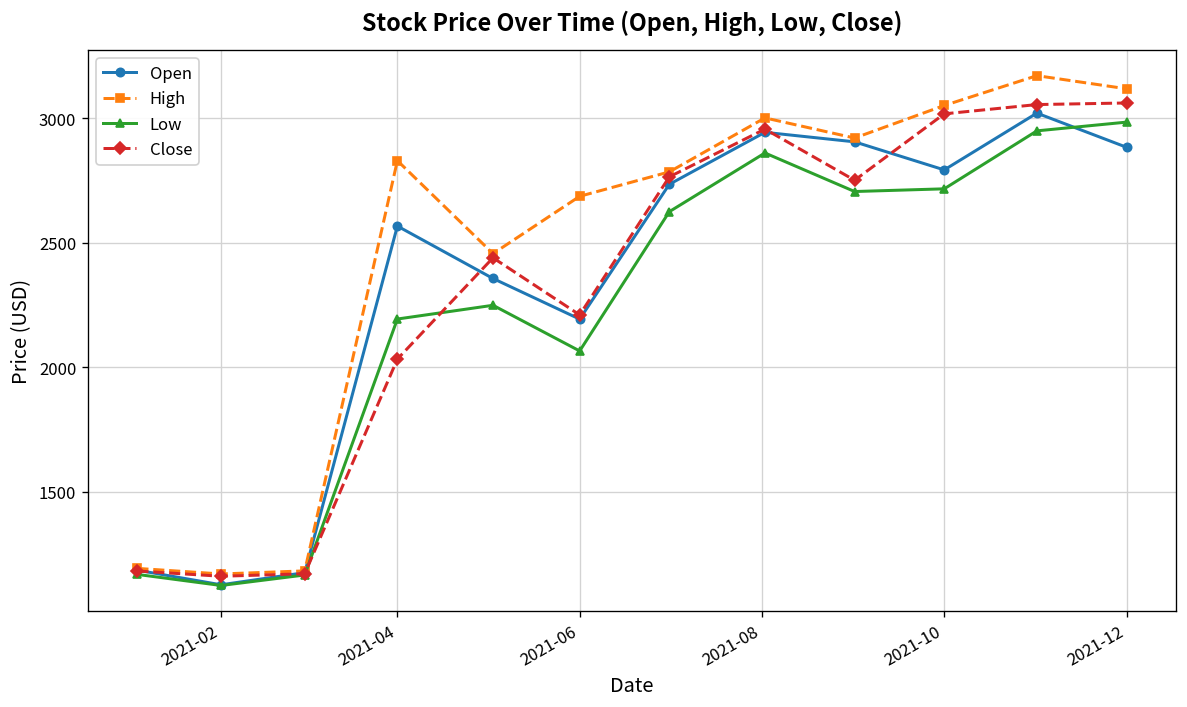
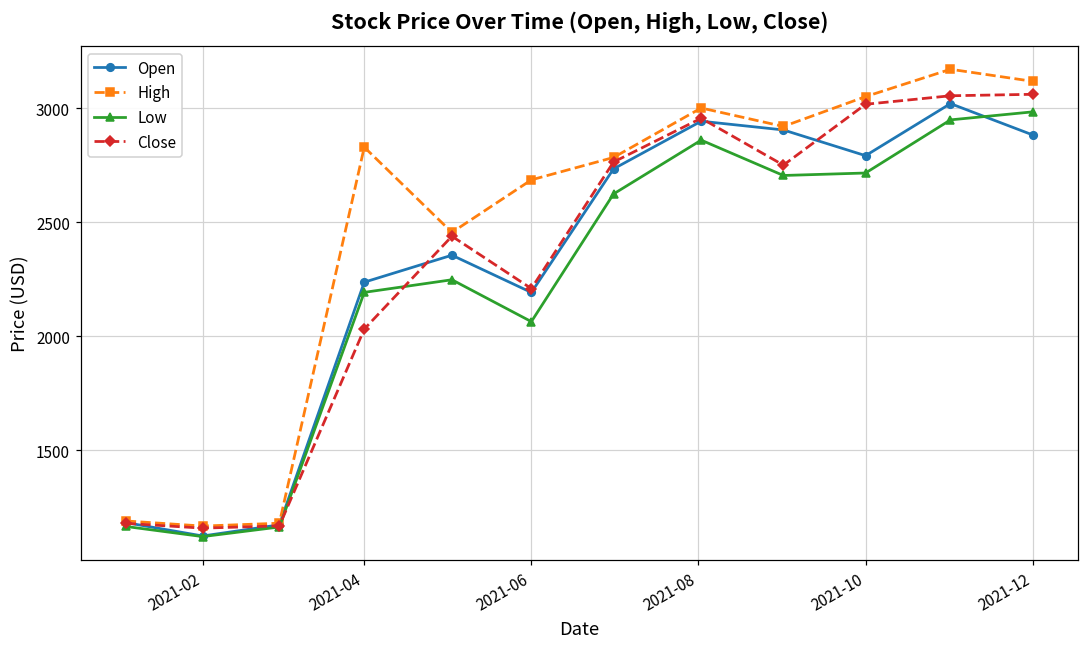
  {
    "Open": {
-     "2021-04": 2570,
+     "2021-04": 2240,
      "2021-06": 2190,
      "2021-10": 2790,
      "2021-12": 2880
    },
    "High": {
      "2021-04": 2830,
      "2021-06": 2690,
      "2021-10": 3050,
      "2021-12": 3120
    },
    "Low": {
      "2021-04": 2190,
      "2021-06": 2070,
      "2021-10": 2720,
      "2021-12": 2990
    },
    "Close": {
      "2021-04": 2030,
      "2021-06": 2210,
      "2021-10": 3020,
      "2021-12": 3060
    }
  }
